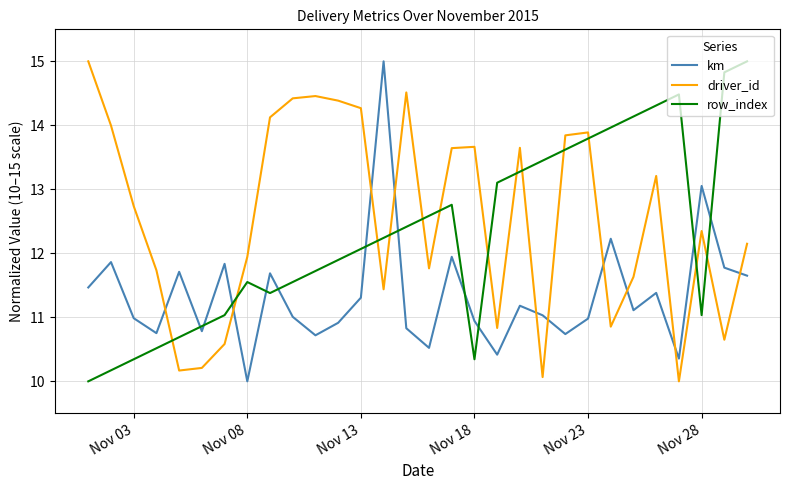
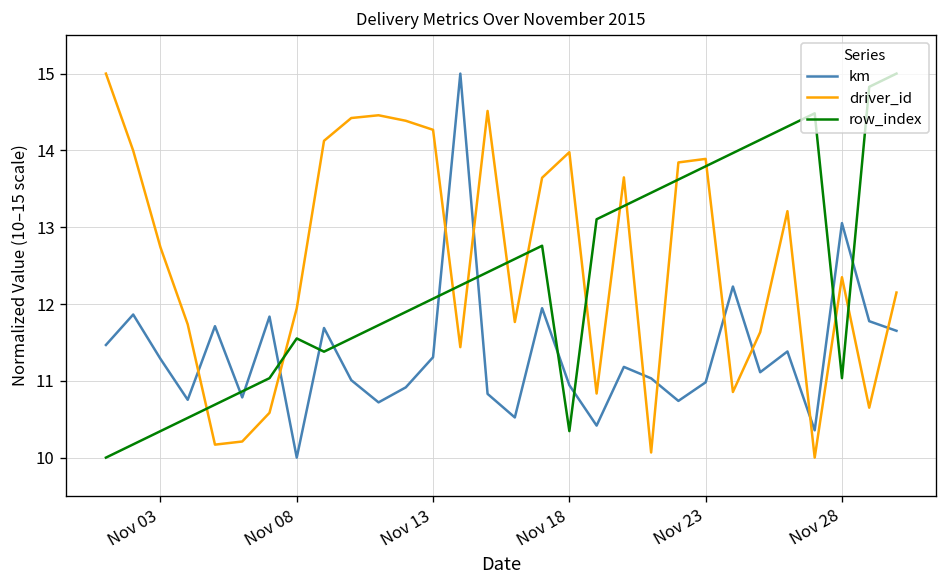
  {
    "km": {
-     "Nov 03": 11.0,
+     "Nov 03": 11.3,
      "Nov 08": 10.0,
      "Nov 13": 11.3,
      "Nov 18": 10.9,
      "Nov 23": 11.0,
      "Nov 28": 13.1
    },
    "driver_id": {
      "Nov 03": 12.7,
      "Nov 08": 11.9,
      "Nov 13": 14.3,
-     "Nov 18": 13.7,
+     "Nov 18": 14.0,
      "Nov 23": 13.9,
      "Nov 28": 12.3
    },
    "row_index": {
      "Nov 03": 10.3,
      "Nov 08": 11.6,
      "Nov 13": 12.1,
      "Nov 18": 10.3,
      "Nov 23": 13.8,
      "Nov 28": 11.0
    }
  }
